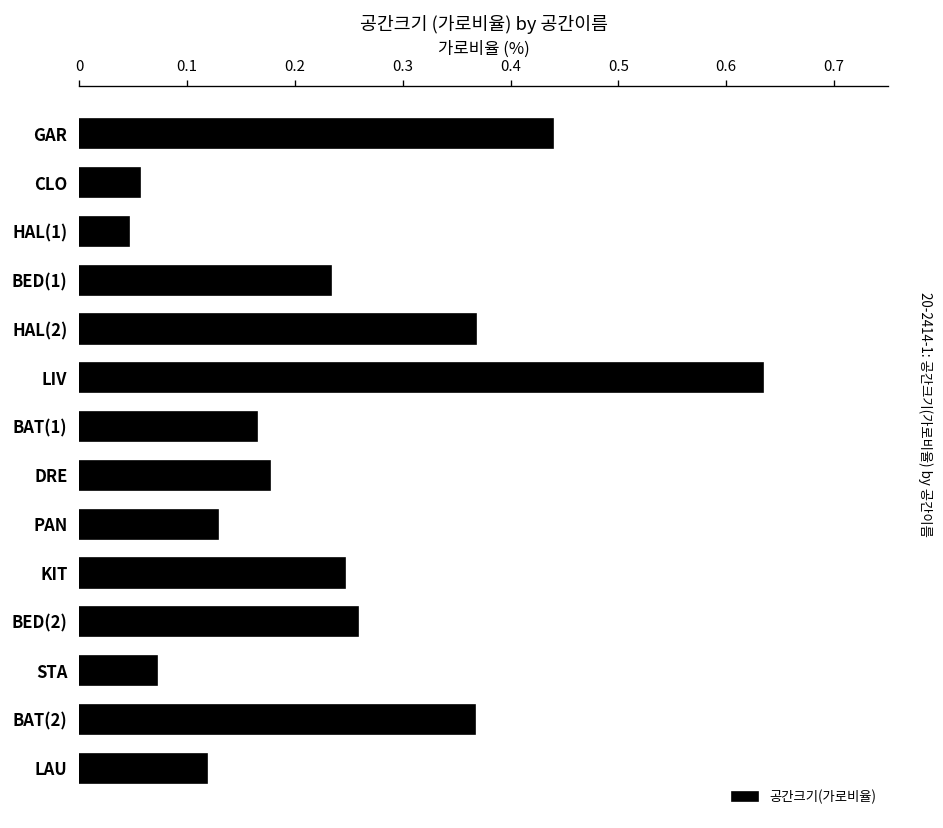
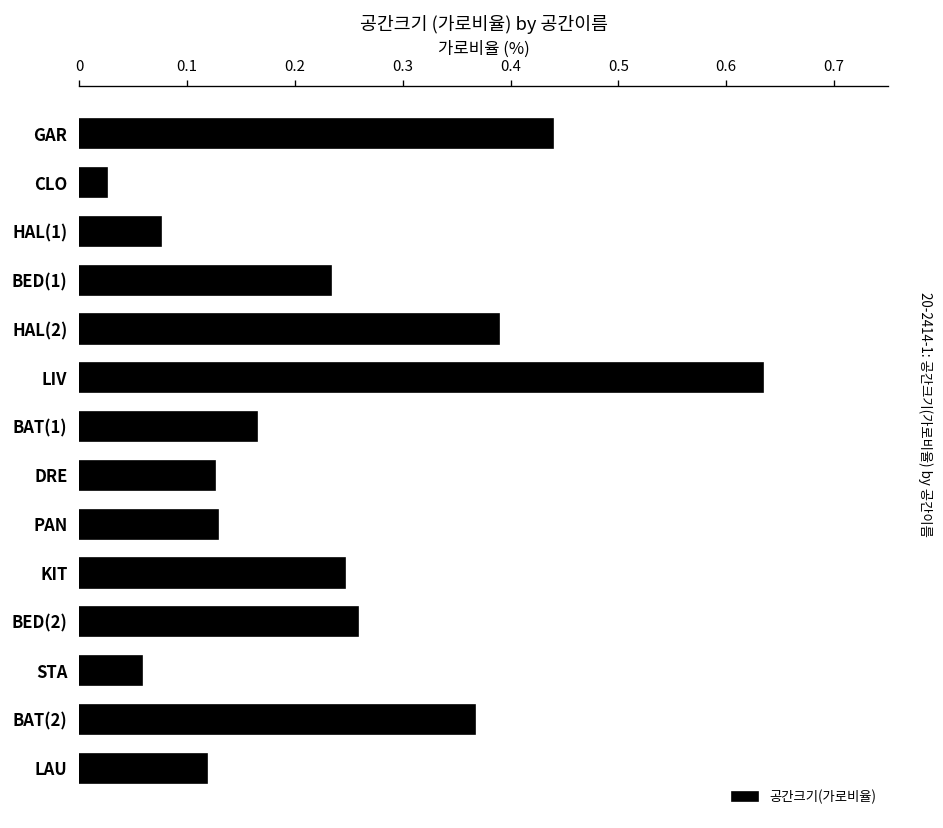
  {
    "GAR": 0.44,
-   "CLO": 0.06,
-   "HAL(1)": 0.05,
+   "CLO": 0.03,
+   "HAL(1)": 0.08,
    "BED(1)": 0.23,
-   "HAL(2)": 0.37,
+   "HAL(2)": 0.39,
    "LIV": 0.63,
    "BAT(1)": 0.17,
-   "DRE": 0.18,
+   "DRE": 0.13,
    "PAN": 0.13,
    "KIT": 0.25,
    "BED(2)": 0.26,
-   "STA": 0.07,
+   "STA": 0.06,
    "BAT(2)": 0.37,
    "LAU": 0.12
  }
